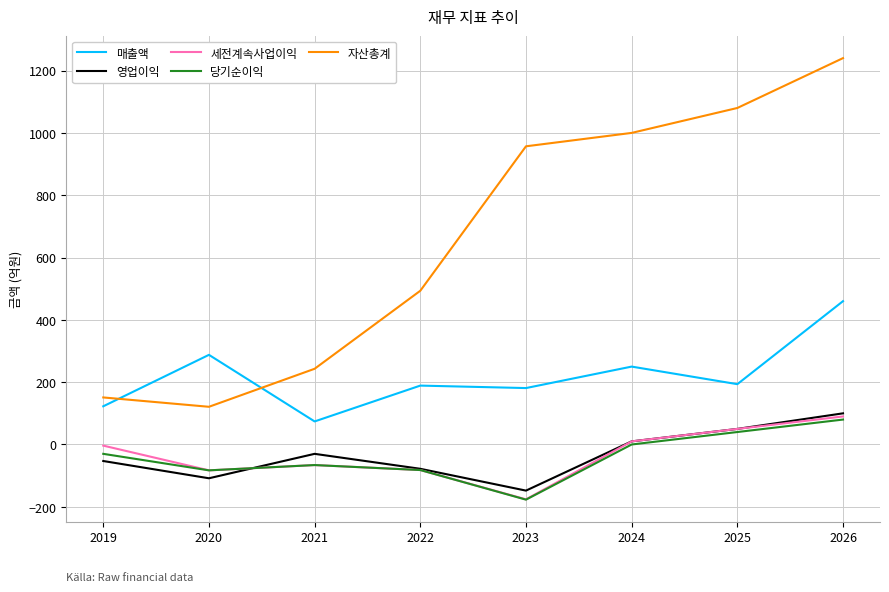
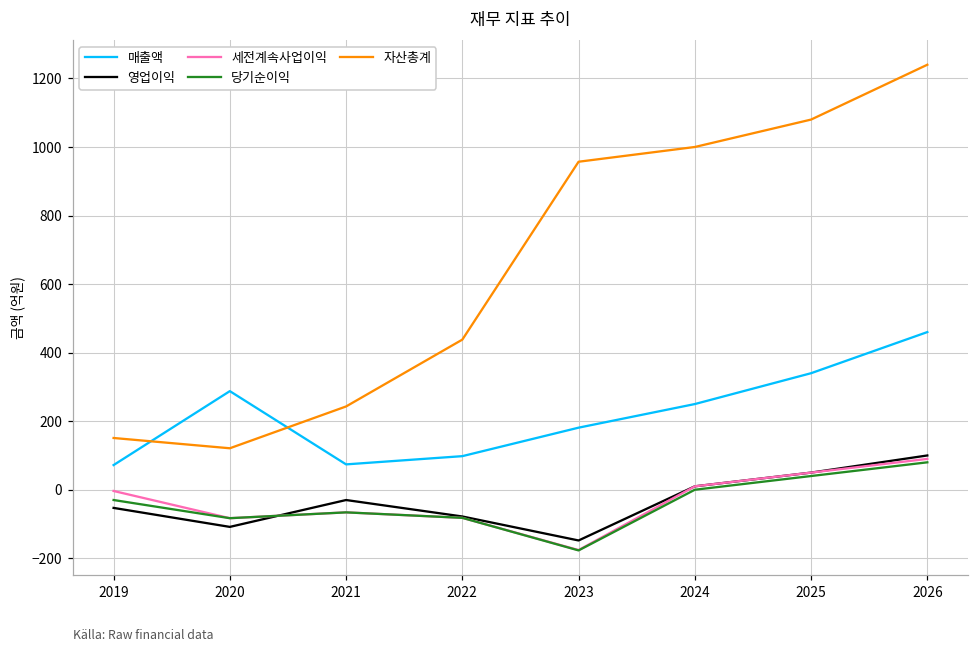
  {
    "매출액": {
-     "2019": 120,
+     "2019": 70,
      "2020": 290,
      "2021": 70,
-     "2022": 190,
+     "2022": 100,
      "2023": 180,
      "2024": 250,
-     "2025": 190,
+     "2025": 340,
      "2026": 460
    },
    "영업이익": {
      "2019": -50,
      "2020": -110,
      "2021": -30,
      "2023": -150,
      "2026": 100
    },
    "세전계속사업이익": {
      "2019": 0,
      "2026": 90
    },
    "당기순이익": {
      "2019": -30,
      "2024": 0,
      "2025": 40,
      "2026": 80
    },
    "자산총계": {
      "2019": 150,
      "2020": 120,
      "2021": 240,
-     "2022": 490,
+     "2022": 440,
      "2023": 960,
      "2024": 1000,
      "2025": 1080,
      "2026": 1240
    }
  }
